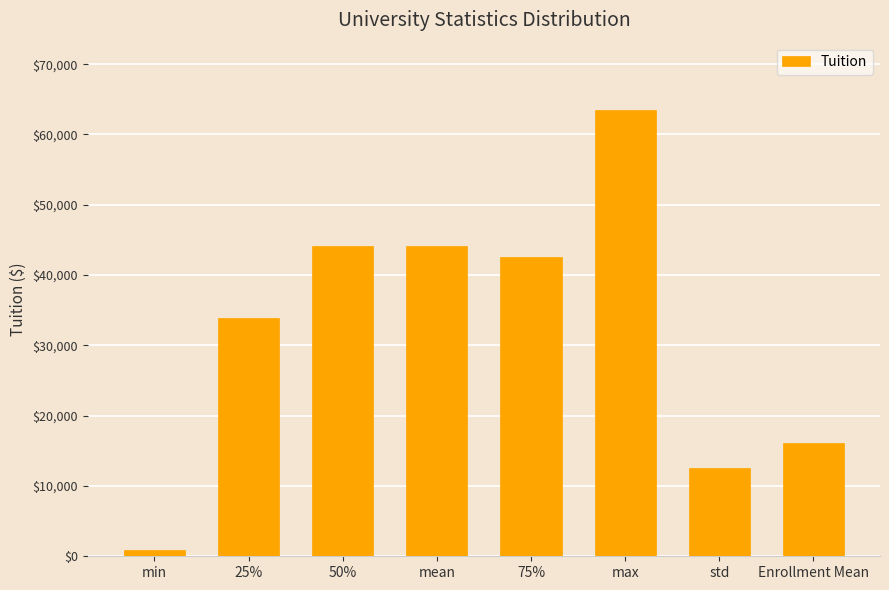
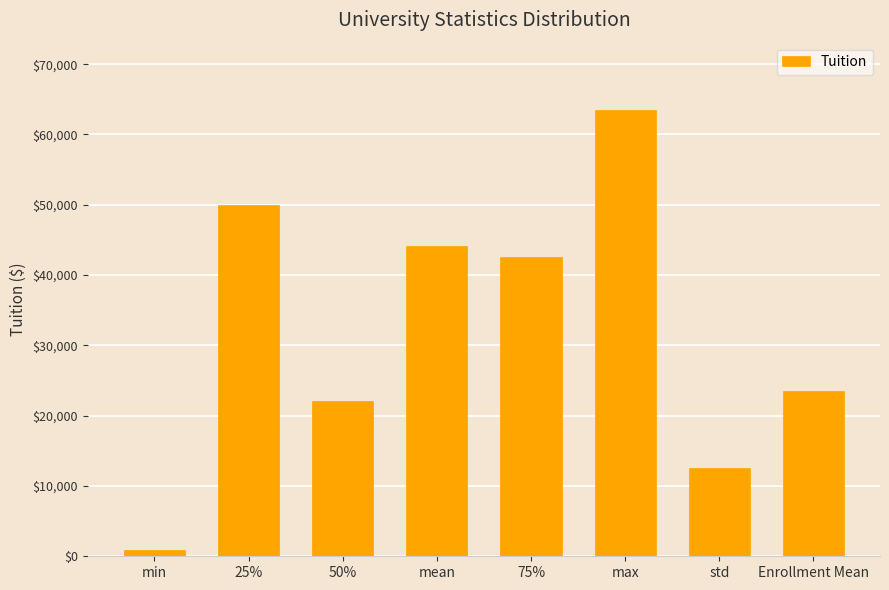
  {
    "min": "$1,000",
-   "25%": "$34,000",
-   "50%": "$44,000",
+   "25%": "$50,000",
+   "50%": "$22,000",
    "mean": "$44,000",
    "75%": "$43,000",
    "max": "$64,000",
    "std": "$13,000",
-   "Enrollment Mean": "$16,000"
+   "Enrollment Mean": "$23,000"
  }
